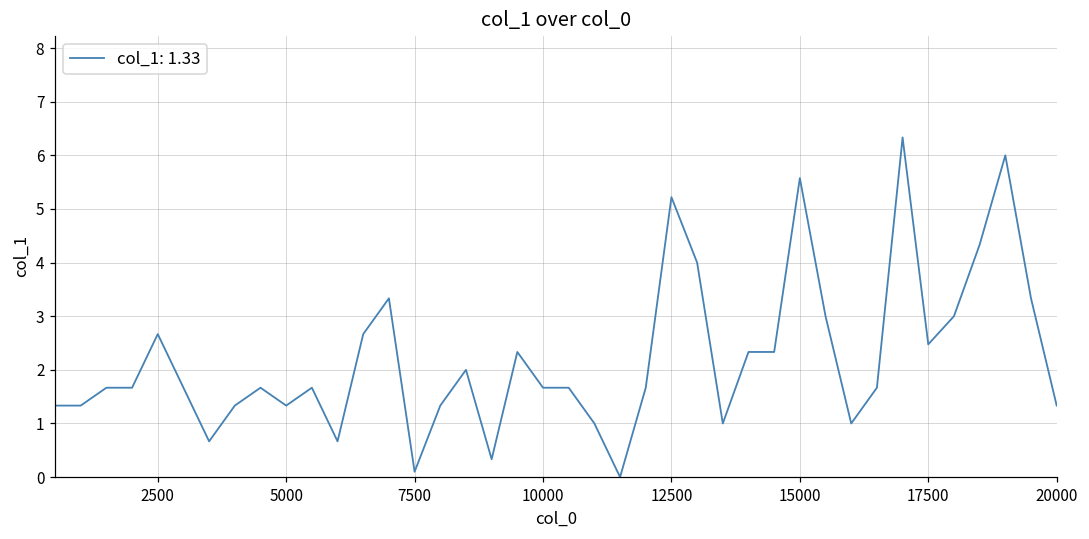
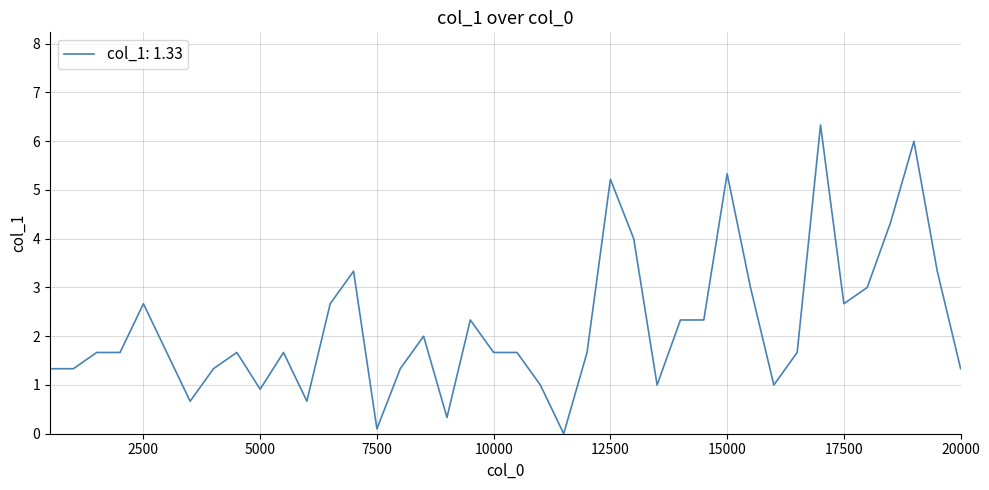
  {
    "2500": 2.7,
-   "5000": 1.3,
+   "5000": 0.9,
    "7500": 0.1,
    "10000": 1.7,
    "12500": 5.2,
-   "15000": 5.6,
-   "17500": 2.5,
+   "15000": 5.3,
+   "17500": 2.7,
    "20000": 1.3
  }
